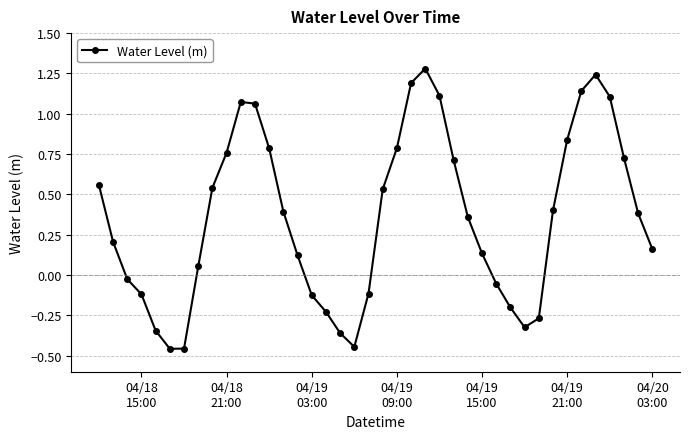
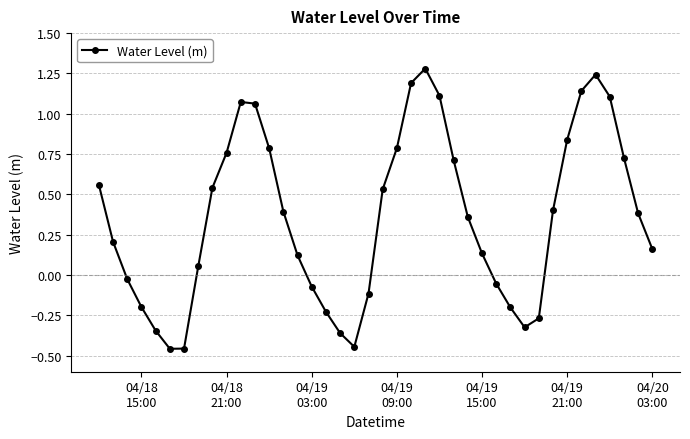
  {
-   "04/18 15:00": -0.12,
+   "04/18 15:00": -0.20,
    "04/18 21:00": 0.76,
-   "04/19 03:00": -0.13,
+   "04/19 03:00": -0.07,
    "04/19 09:00": 0.79,
    "04/19 15:00": 0.13,
    "04/19 21:00": 0.84,
    "04/20 03:00": 0.16
  }
